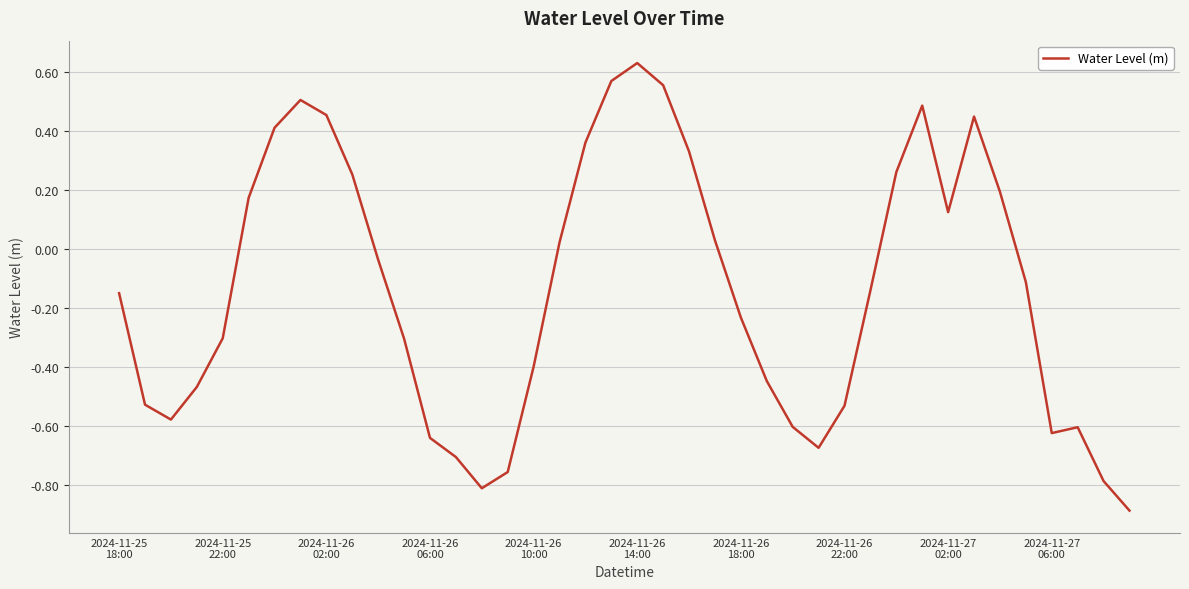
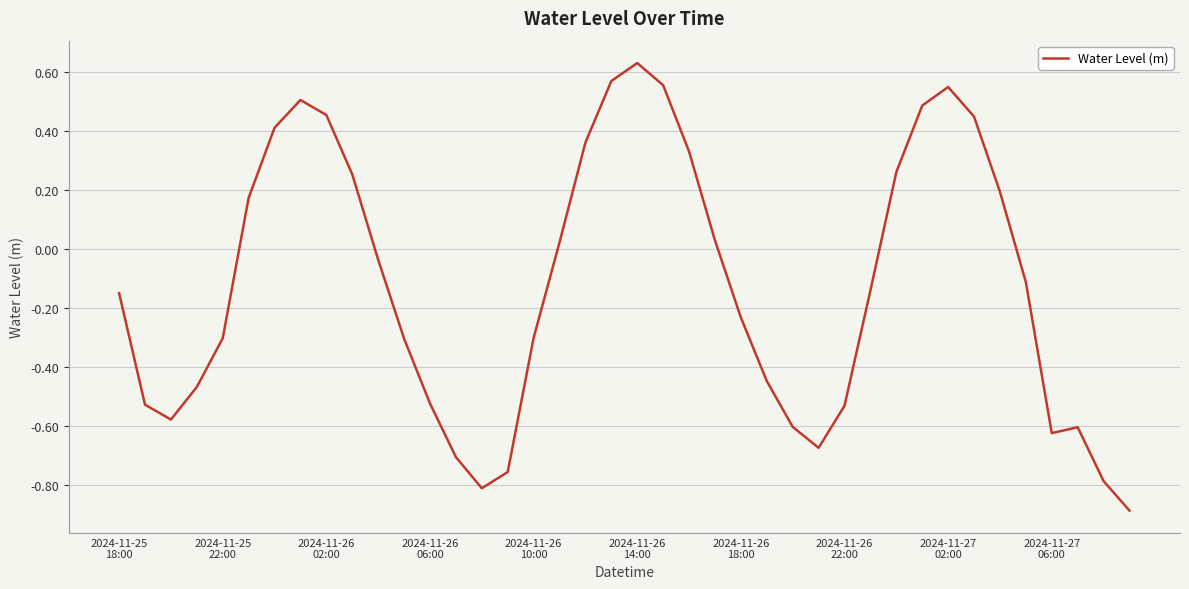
  {
    "2024-11-25 18:00": -0.15,
    "2024-11-25 22:00": -0.30,
    "2024-11-26 02:00": 0.46,
-   "2024-11-26 06:00": -0.64,
-   "2024-11-26 10:00": -0.40,
+   "2024-11-26 06:00": -0.52,
+   "2024-11-26 10:00": -0.30,
    "2024-11-26 14:00": 0.63,
    "2024-11-26 18:00": -0.23,
    "2024-11-26 22:00": -0.53,
-   "2024-11-27 02:00": 0.13,
+   "2024-11-27 02:00": 0.55,
    "2024-11-27 06:00": -0.62
  }
